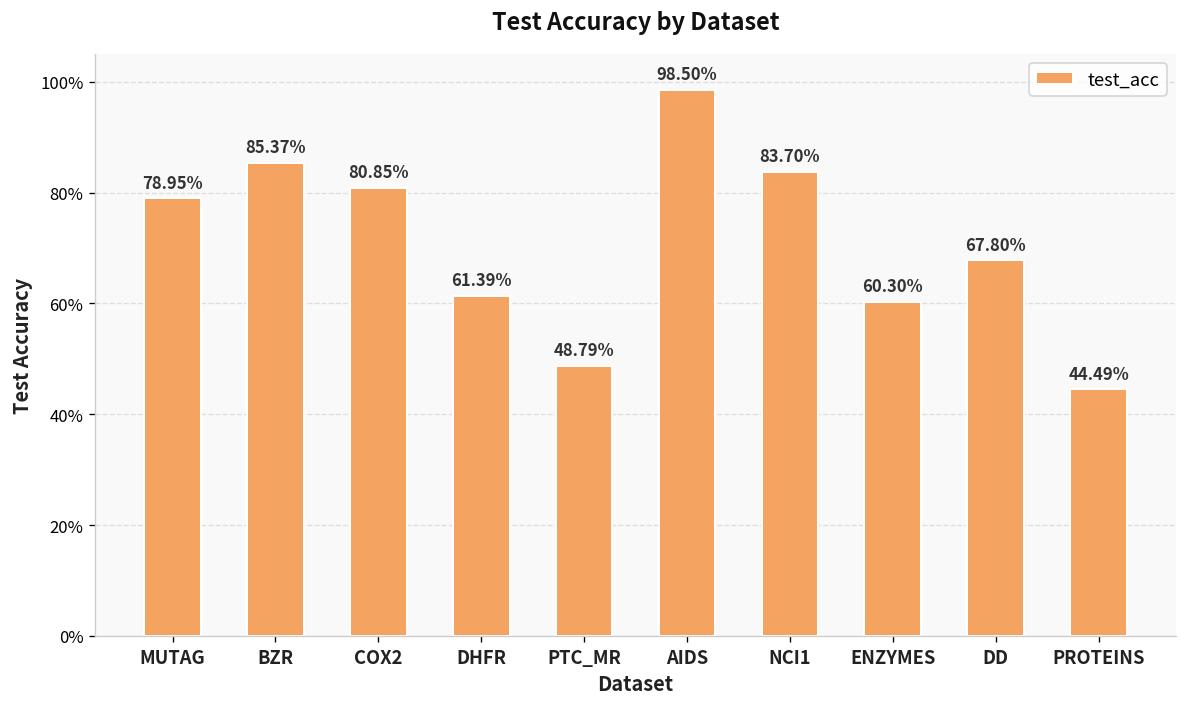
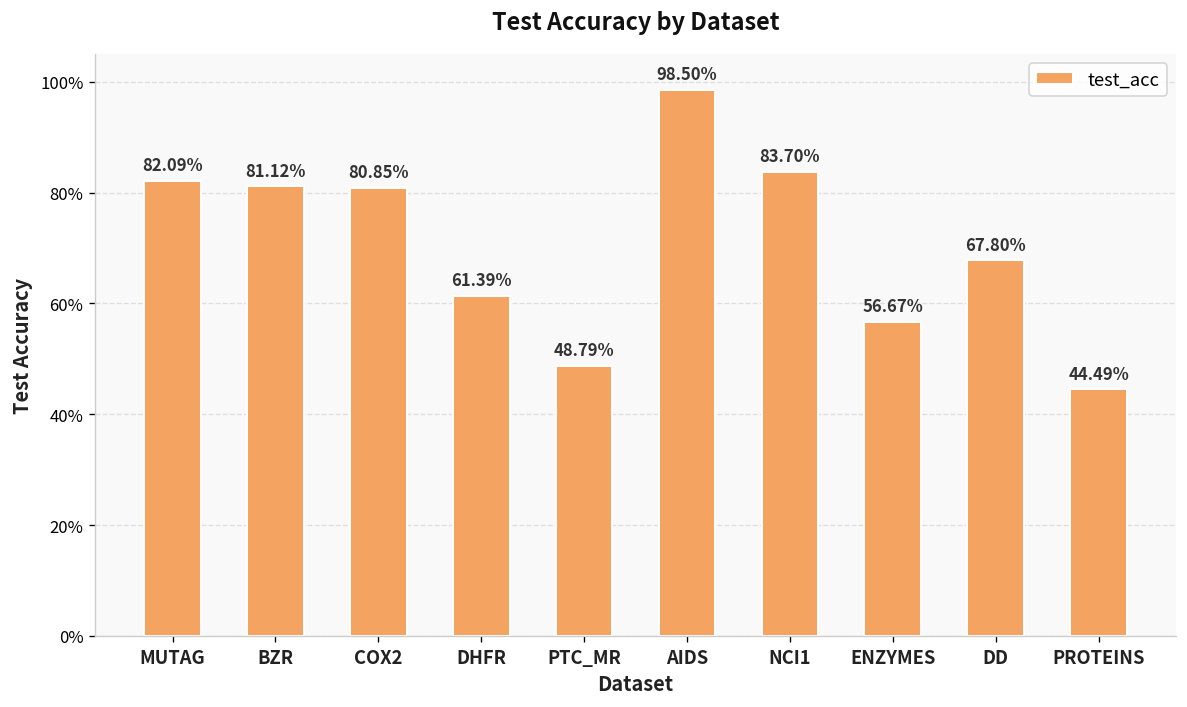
  {
-   "MUTAG": "78.95%",
-   "BZR": "85.37%",
+   "MUTAG": "82.09%",
+   "BZR": "81.12%",
    "COX2": "80.85%",
    "DHFR": "61.39%",
    "PTC_MR": "48.79%",
    "AIDS": "98.50%",
    "NCI1": "83.70%",
-   "ENZYMES": "60.30%",
+   "ENZYMES": "56.67%",
    "DD": "67.80%",
    "PROTEINS": "44.49%"
  }
